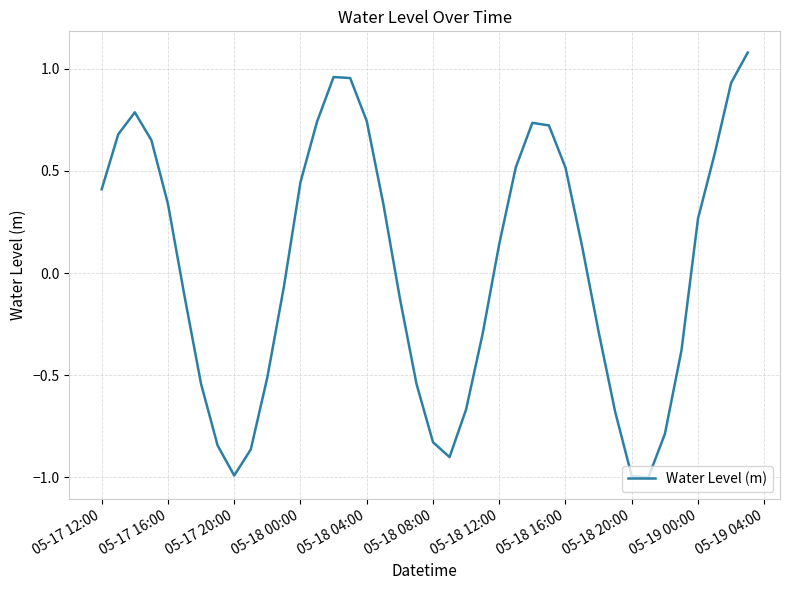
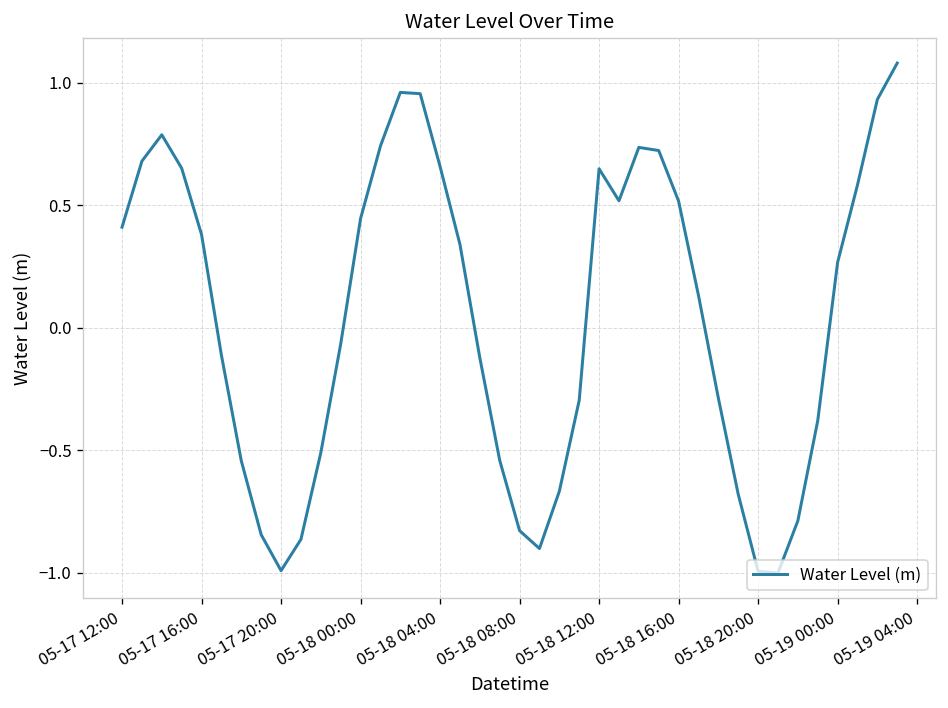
  {
    "05-17 12:00": 0.41,
-   "05-17 16:00": 0.34,
+   "05-17 16:00": 0.38,
    "05-17 20:00": -0.99,
    "05-18 00:00": 0.45,
-   "05-18 04:00": 0.74,
+   "05-18 04:00": 0.66,
    "05-18 08:00": -0.83,
-   "05-18 12:00": 0.14,
+   "05-18 12:00": 0.65,
    "05-18 16:00": 0.52,
    "05-19 00:00": 0.27
  }
